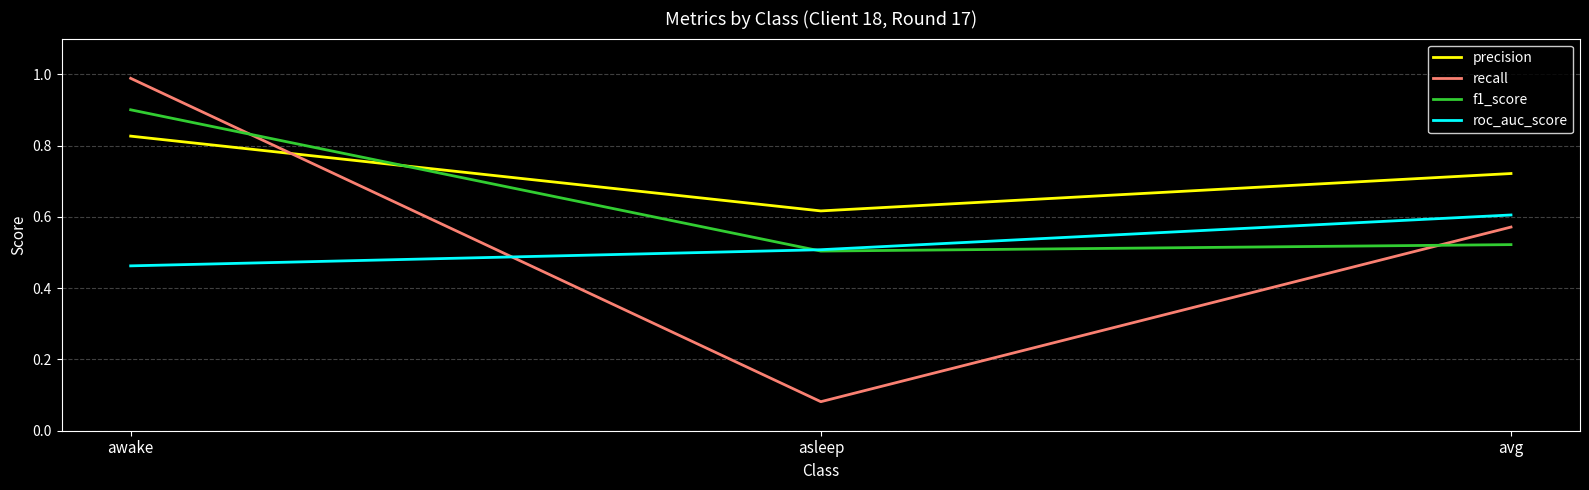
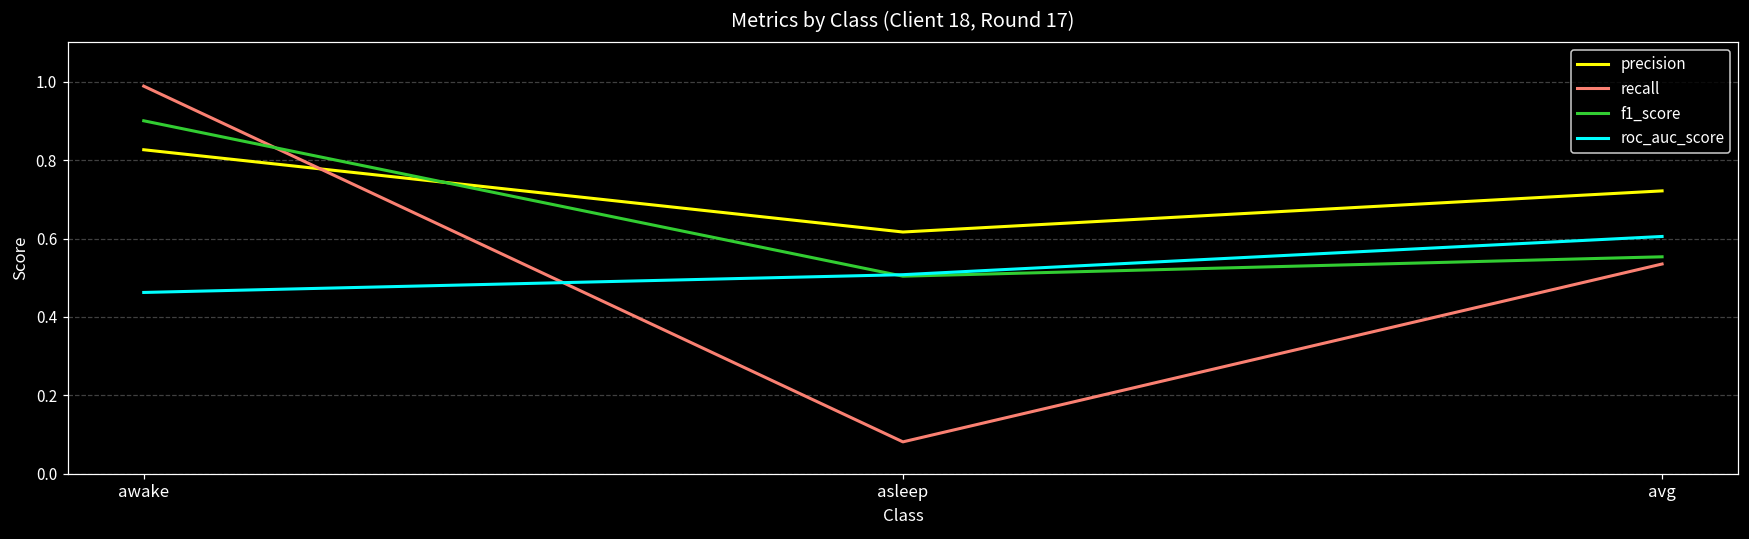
  {
    "precision": {
      "awake": 0.83,
      "asleep": 0.62,
      "avg": 0.72
    },
    "recall": {
      "awake": 0.99,
      "asleep": 0.08,
-     "avg": 0.57
+     "avg": 0.53
    },
    "f1_score": {
      "awake": 0.90,
-     "avg": 0.52
+     "avg": 0.55
    },
    "roc_auc_score": {
      "awake": 0.46,
      "avg": 0.61
    }
  }
